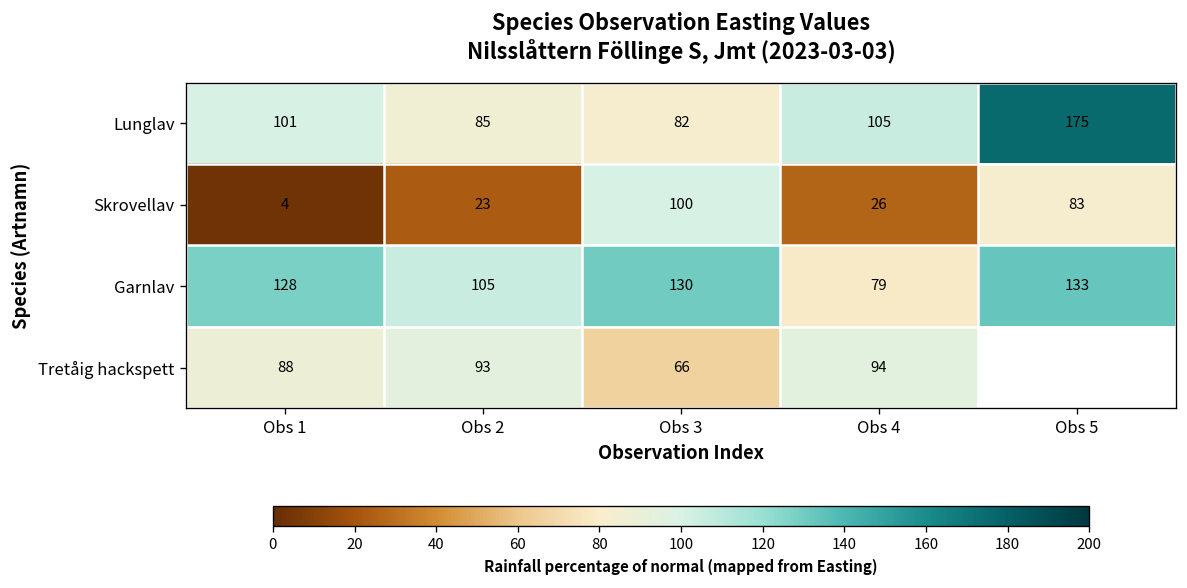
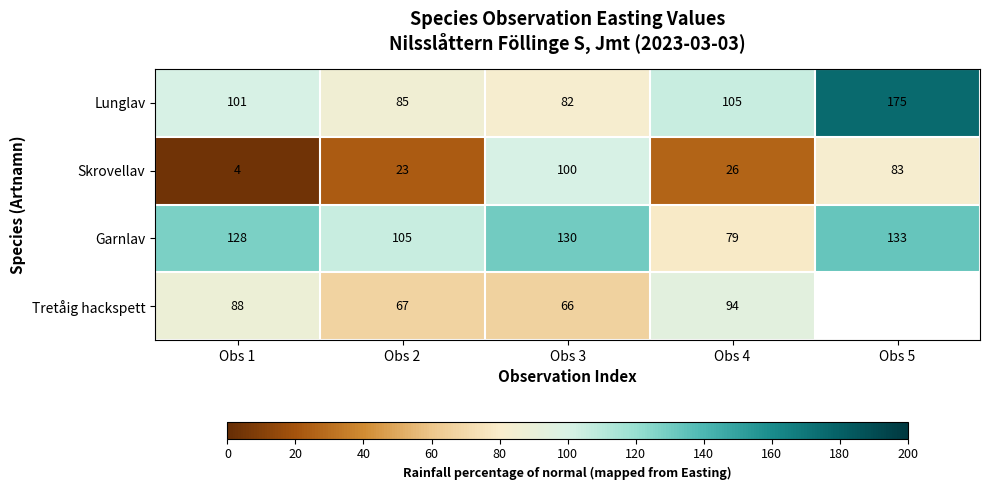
  {
    "Lunglav": {
      "Obs 1": 101,
      "Obs 2": 85,
      "Obs 3": 82,
      "Obs 4": 105,
      "Obs 5": 175
    },
    "Skrovellav": {
      "Obs 1": 4,
      "Obs 2": 23,
      "Obs 3": 100,
      "Obs 4": 26,
      "Obs 5": 83
    },
    "Garnlav": {
      "Obs 1": 128,
      "Obs 2": 105,
      "Obs 3": 130,
      "Obs 4": 79,
      "Obs 5": 133
    },
    "Tretåig hackspett": {
      "Obs 1": 88,
-     "Obs 2": 93,
+     "Obs 2": 67,
      "Obs 3": 66,
      "Obs 4": 94
    }
  }
